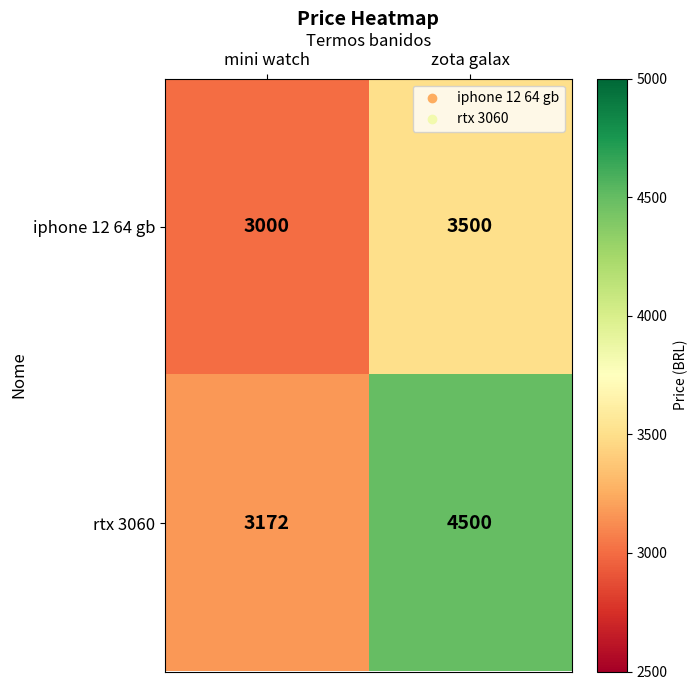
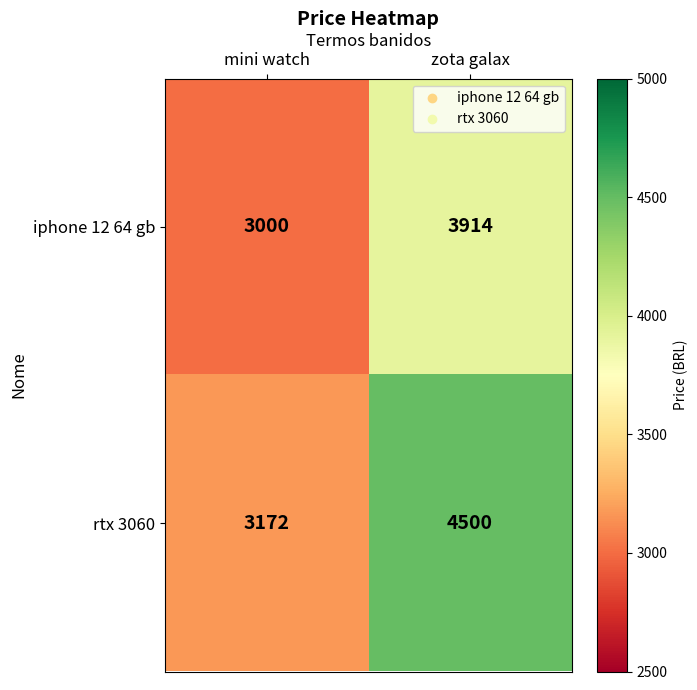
  {
    "iphone 12 64 gb": {
      "mini watch": 3000,
-     "zota galax": 3500
+     "zota galax": 3914
    },
    "rtx 3060": {
      "mini watch": 3172,
      "zota galax": 4500
    }
  }
